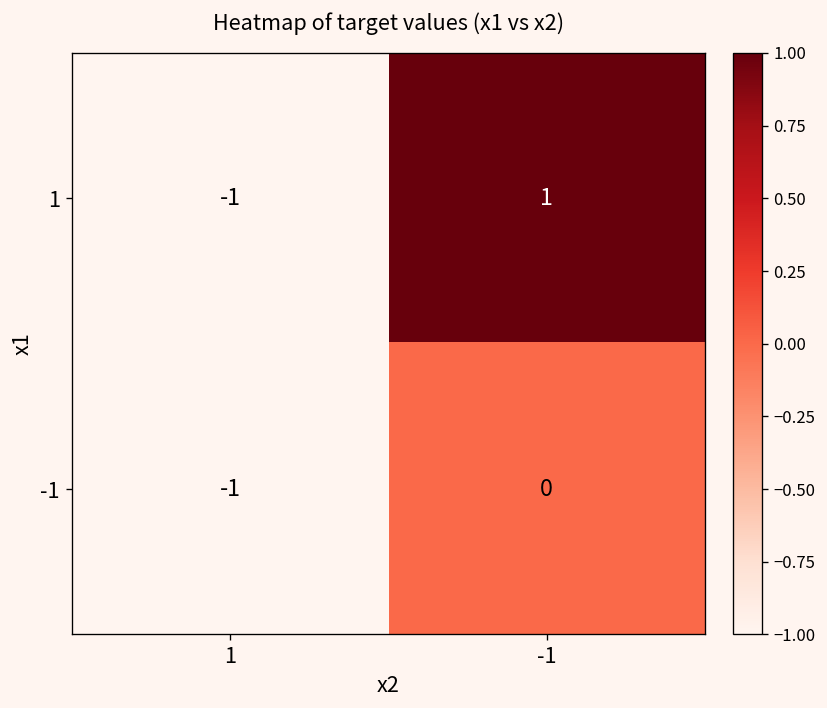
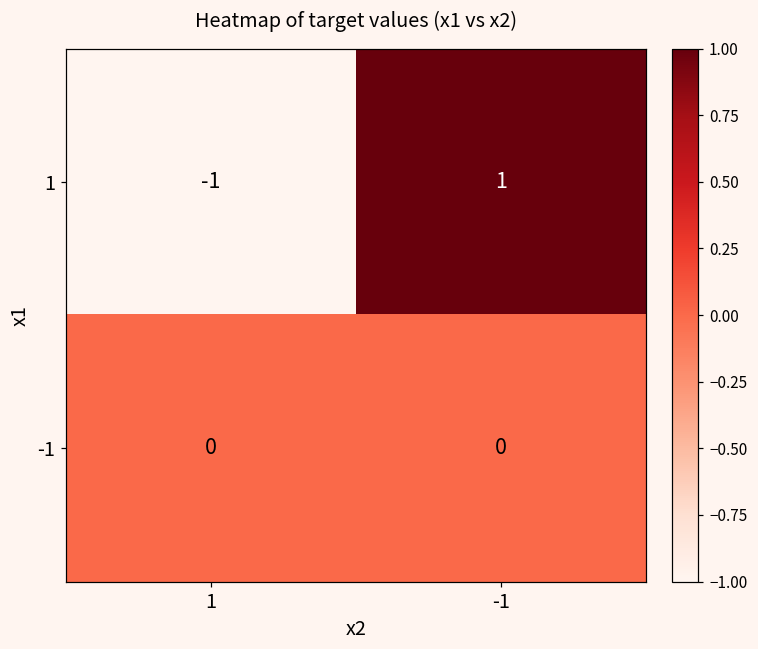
  {
    "1": {
      "1": -1,
      "-1": 1
    },
    "-1": {
-     "1": -1,
+     "1": 0,
      "-1": 0
    }
  }
